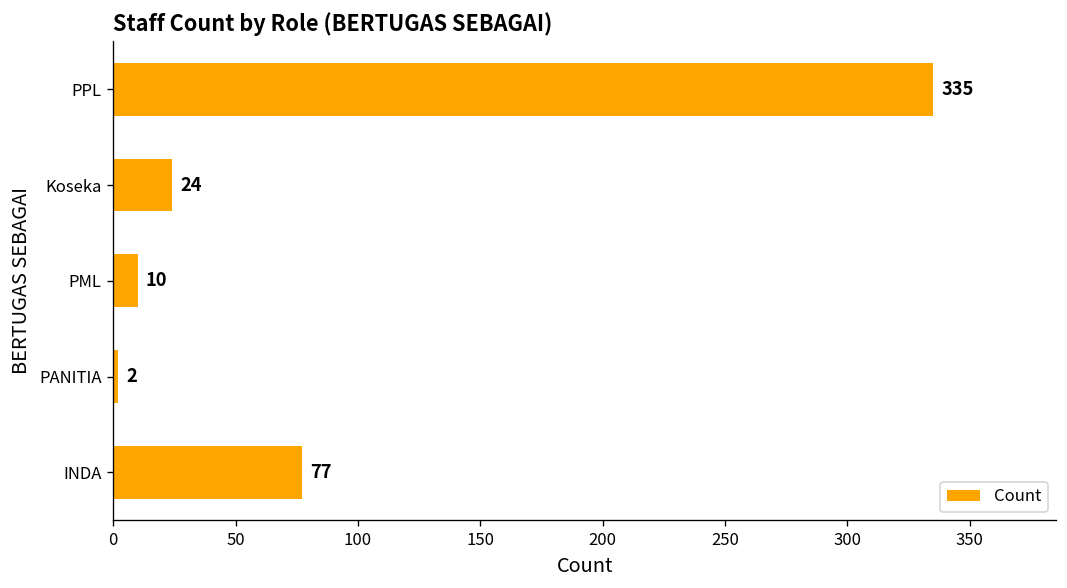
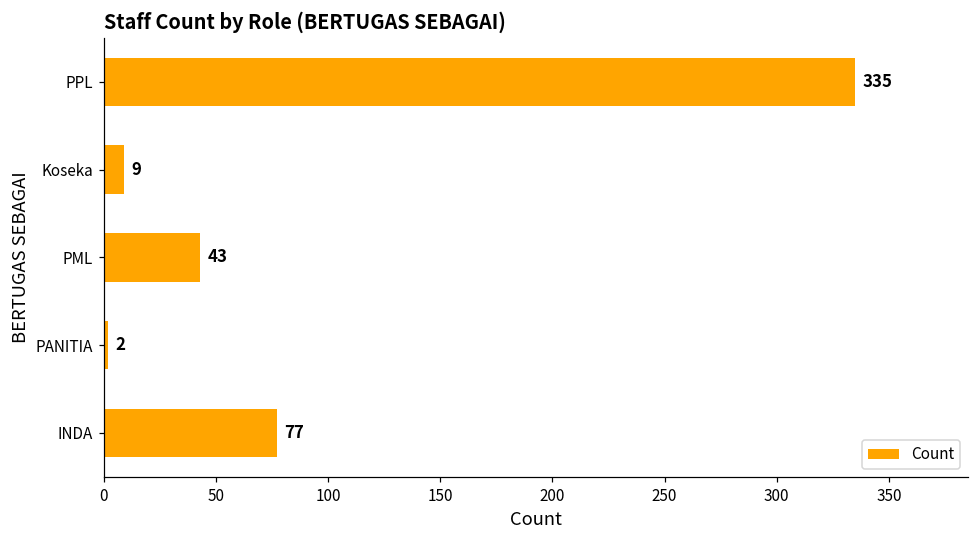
  {
    "PPL": 335,
-   "Koseka": 24,
-   "PML": 10,
+   "Koseka": 9,
+   "PML": 43,
    "PANITIA": 2,
    "INDA": 77
  }
